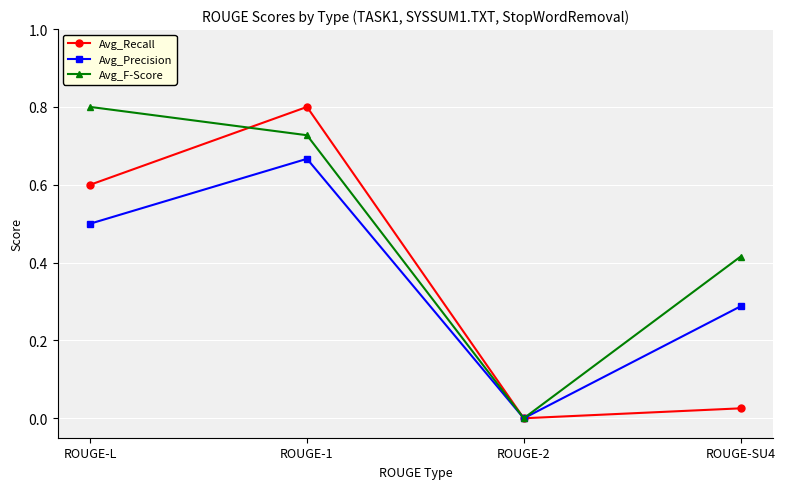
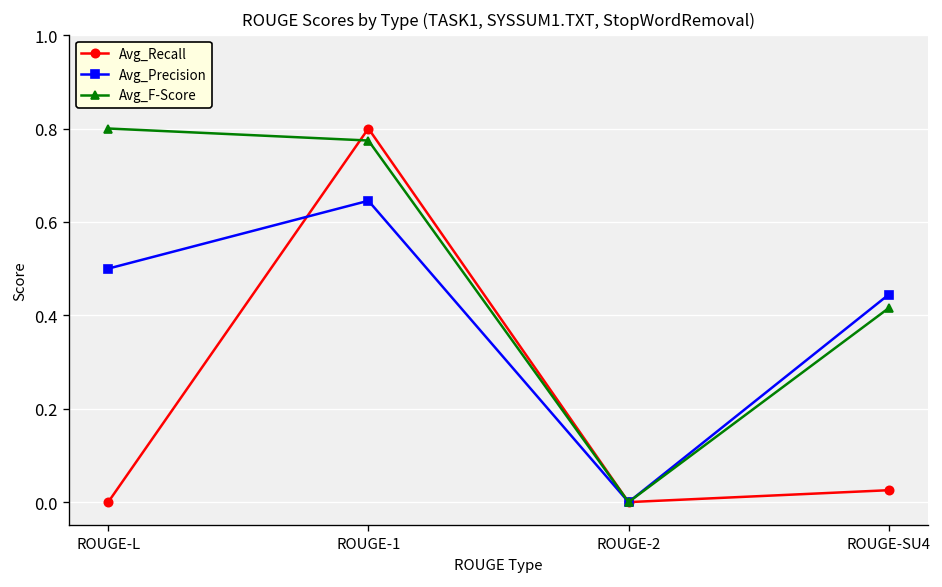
  {
    "Avg_Recall": {
-     "ROUGE-L": 0.6,
+     "ROUGE-L": 0.0,
      "ROUGE-1": 0.8,
      "ROUGE-SU4": 0.03
    },
    "Avg_Precision": {
      "ROUGE-L": 0.50,
-     "ROUGE-1": 0.67,
-     "ROUGE-SU4": 0.29
+     "ROUGE-1": 0.65,
+     "ROUGE-SU4": 0.44
    },
    "Avg_F-Score": {
      "ROUGE-L": 0.80,
-     "ROUGE-1": 0.73,
+     "ROUGE-1": 0.77,
      "ROUGE-SU4": 0.42
    }
  }
